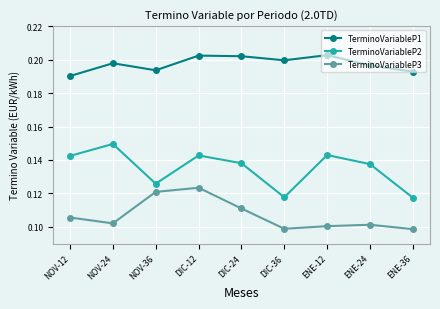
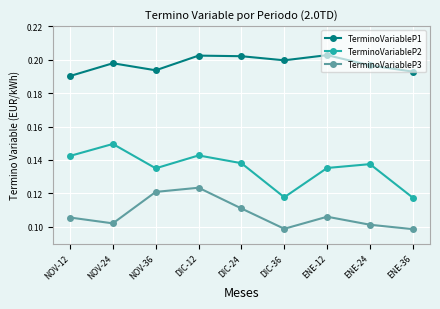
  {
    "TerminoVariableP1": {
      "NOV-12": 0.190,
      "NOV-24": 0.198,
      "NOV-36": 0.194,
      "DIC-12": 0.202,
      "DIC-24": 0.202,
      "DIC-36": 0.200
    },
    "TerminoVariableP2": {
      "NOV-12": 0.142,
      "NOV-24": 0.150,
-     "NOV-36": 0.126,
+     "NOV-36": 0.135,
      "DIC-12": 0.143,
      "DIC-24": 0.138,
      "DIC-36": 0.118,
-     "ENE-12": 0.143,
+     "ENE-12": 0.135,
      "ENE-24": 0.138,
      "ENE-36": 0.117
    },
    "TerminoVariableP3": {
      "NOV-12": 0.106,
      "NOV-24": 0.102,
      "NOV-36": 0.121,
      "DIC-12": 0.123,
      "DIC-24": 0.111,
      "DIC-36": 0.099,
-     "ENE-12": 0.100,
+     "ENE-12": 0.106,
      "ENE-24": 0.101,
      "ENE-36": 0.099
    }
  }
